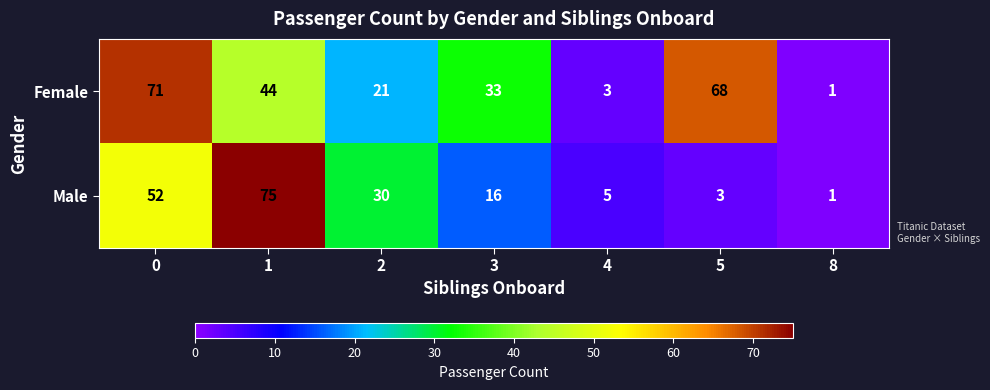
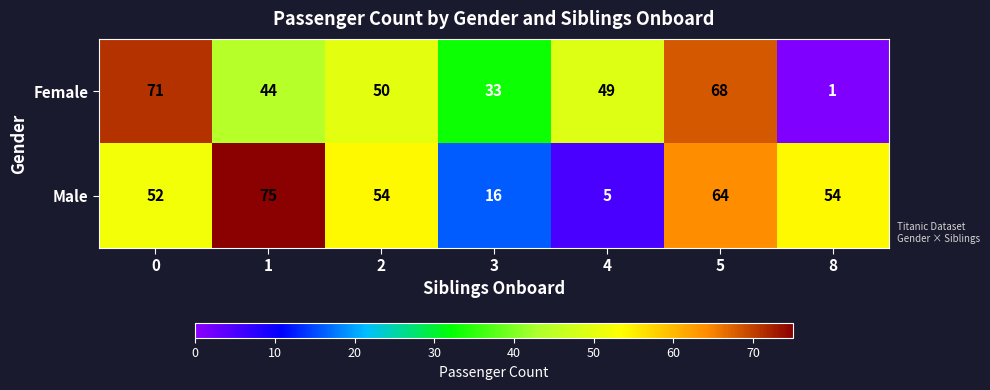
  {
    "Female": {
      "0": 71,
      "1": 44,
-     "2": 21,
+     "2": 50,
      "3": 33,
-     "4": 3,
+     "4": 49,
      "5": 68,
      "8": 1
    },
    "Male": {
      "0": 52,
      "1": 75,
-     "2": 30,
+     "2": 54,
      "3": 16,
      "4": 5,
-     "5": 3,
-     "8": 1
+     "5": 64,
+     "8": 54
    }
  }
